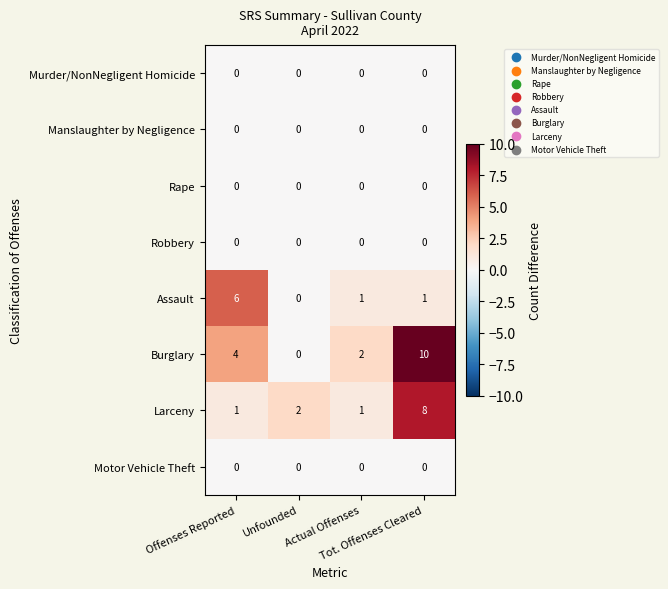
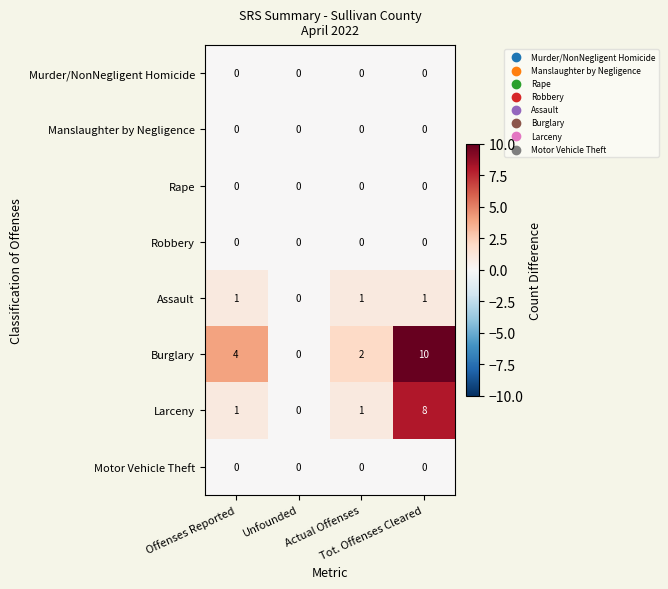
  {
    "Murder/NonNegligent Homicide": {
      "Offenses Reported": 0,
      "Unfounded": 0,
      "Actual Offenses": 0,
      "Tot. Offenses Cleared": 0
    },
    "Manslaughter by Negligence": {
      "Offenses Reported": 0,
      "Unfounded": 0,
      "Actual Offenses": 0,
      "Tot. Offenses Cleared": 0
    },
    "Rape": {
      "Offenses Reported": 0,
      "Unfounded": 0,
      "Actual Offenses": 0,
      "Tot. Offenses Cleared": 0
    },
    "Robbery": {
      "Offenses Reported": 0,
      "Unfounded": 0,
      "Actual Offenses": 0,
      "Tot. Offenses Cleared": 0
    },
    "Assault": {
-     "Offenses Reported": 6,
+     "Offenses Reported": 1,
      "Unfounded": 0,
      "Actual Offenses": 1,
      "Tot. Offenses Cleared": 1
    },
    "Burglary": {
      "Offenses Reported": 4,
      "Unfounded": 0,
      "Actual Offenses": 2,
      "Tot. Offenses Cleared": 10
    },
    "Larceny": {
      "Offenses Reported": 1,
-     "Unfounded": 2,
+     "Unfounded": 0,
      "Actual Offenses": 1,
      "Tot. Offenses Cleared": 8
    },
    "Motor Vehicle Theft": {
      "Offenses Reported": 0,
      "Unfounded": 0,
      "Actual Offenses": 0,
      "Tot. Offenses Cleared": 0
    }
  }
